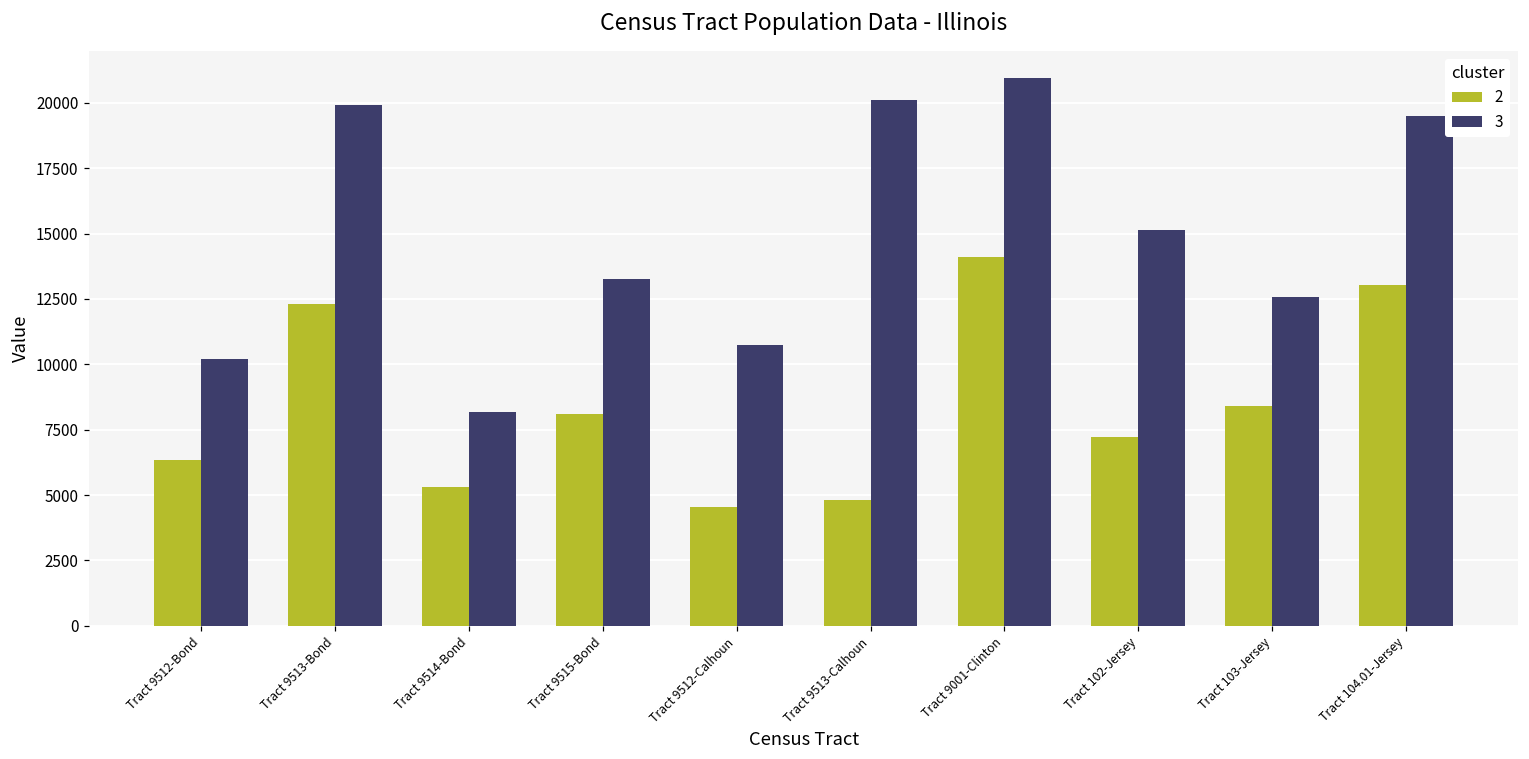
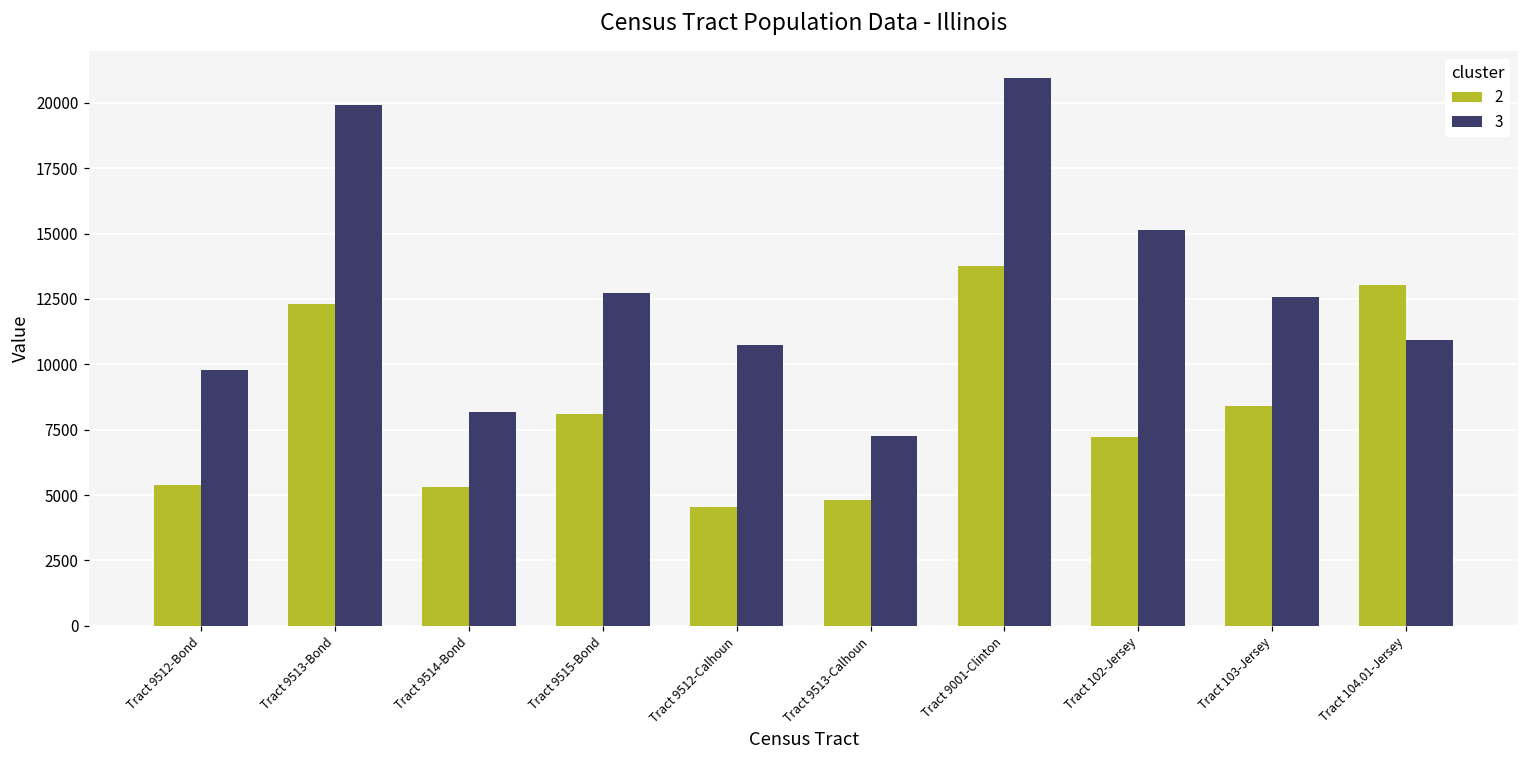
  {
    "2": {
-     "Tract 9512-Bond": 6300,
+     "Tract 9512-Bond": 5400,
      "Tract 9513-Bond": 12300,
      "Tract 9514-Bond": 5300,
      "Tract 9515-Bond": 8100,
      "Tract 9512-Calhoun": 4600,
      "Tract 9513-Calhoun": 4800,
-     "Tract 9001-Clinton": 14100,
+     "Tract 9001-Clinton": 13800,
      "Tract 102-Jersey": 7200,
      "Tract 103-Jersey": 8400,
      "Tract 104.01-Jersey": 13000
    },
    "3": {
-     "Tract 9512-Bond": 10200,
+     "Tract 9512-Bond": 9800,
      "Tract 9513-Bond": 19900,
      "Tract 9514-Bond": 8200,
-     "Tract 9515-Bond": 13300,
+     "Tract 9515-Bond": 12700,
      "Tract 9512-Calhoun": 10800,
-     "Tract 9513-Calhoun": 20100,
+     "Tract 9513-Calhoun": 7300,
      "Tract 9001-Clinton": 20900,
      "Tract 102-Jersey": 15100,
      "Tract 103-Jersey": 12600,
-     "Tract 104.01-Jersey": 19500
+     "Tract 104.01-Jersey": 10900
    }
  }
